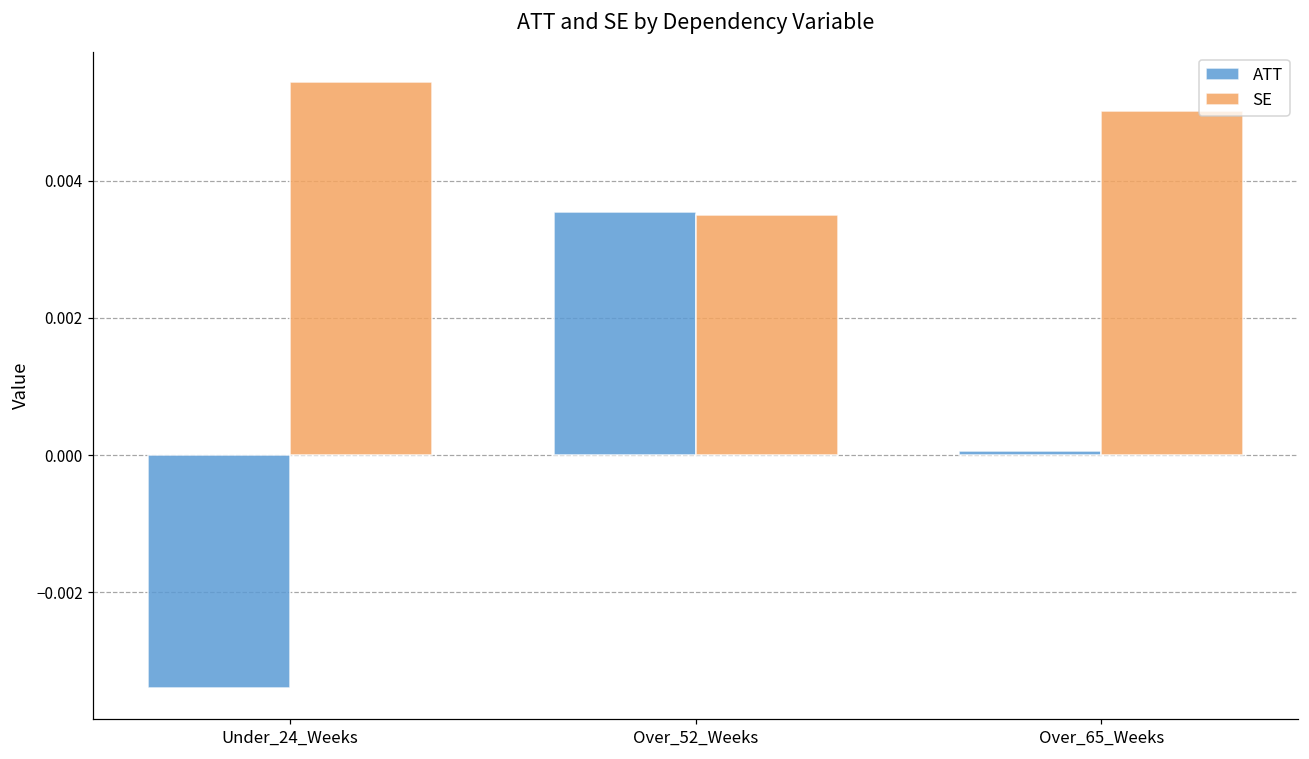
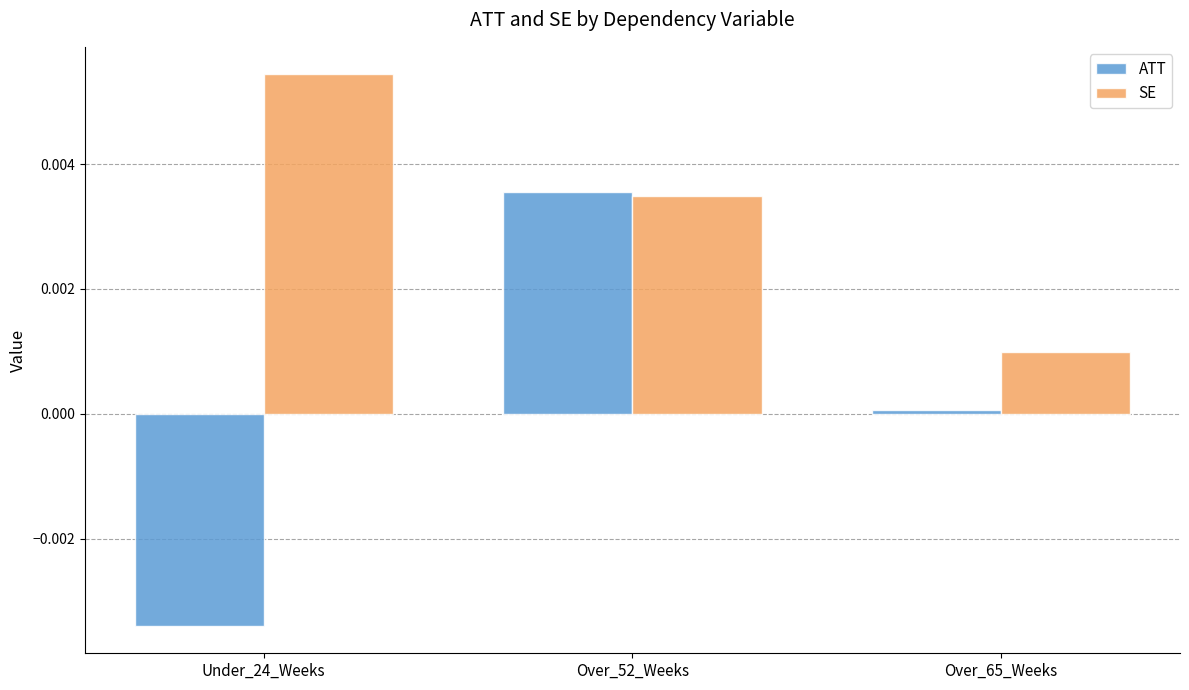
  {
    "ATT": {
      "Under_24_Weeks": -0.0034,
      "Over_52_Weeks": 0.0035,
      "Over_65_Weeks": 0.0001
    },
    "SE": {
      "Under_24_Weeks": 0.0054,
      "Over_52_Weeks": 0.0035,
-     "Over_65_Weeks": 0.0050
+     "Over_65_Weeks": 0.0010
    }
  }
